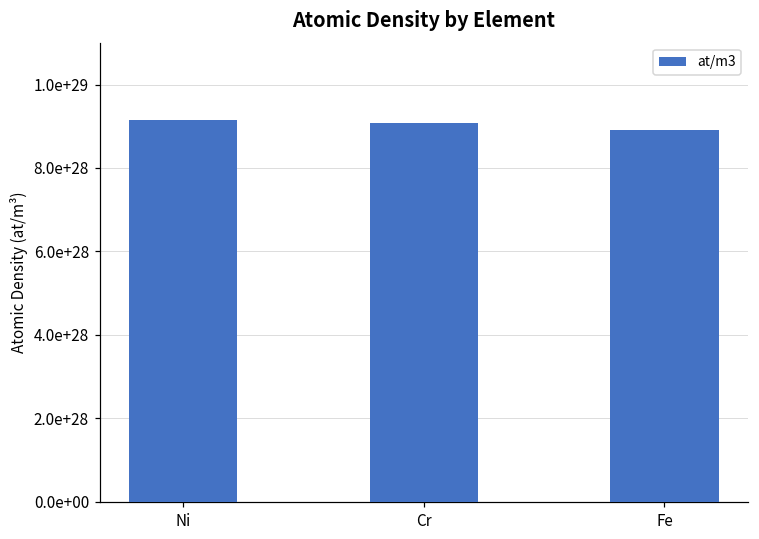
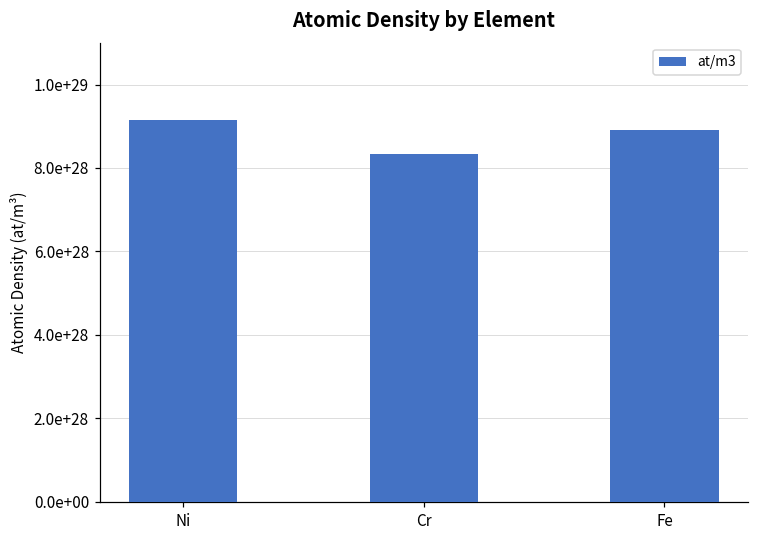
  {
    "Ni": 91000000000000000000000000000,
-   "Cr": 91000000000000000000000000000,
+   "Cr": 83000000000000000000000000000,
    "Fe": 89000000000000000000000000000
  }
